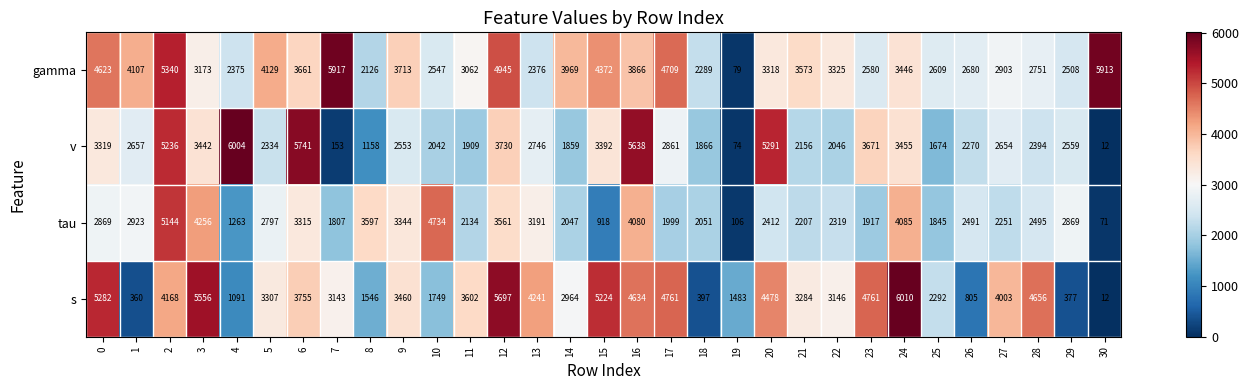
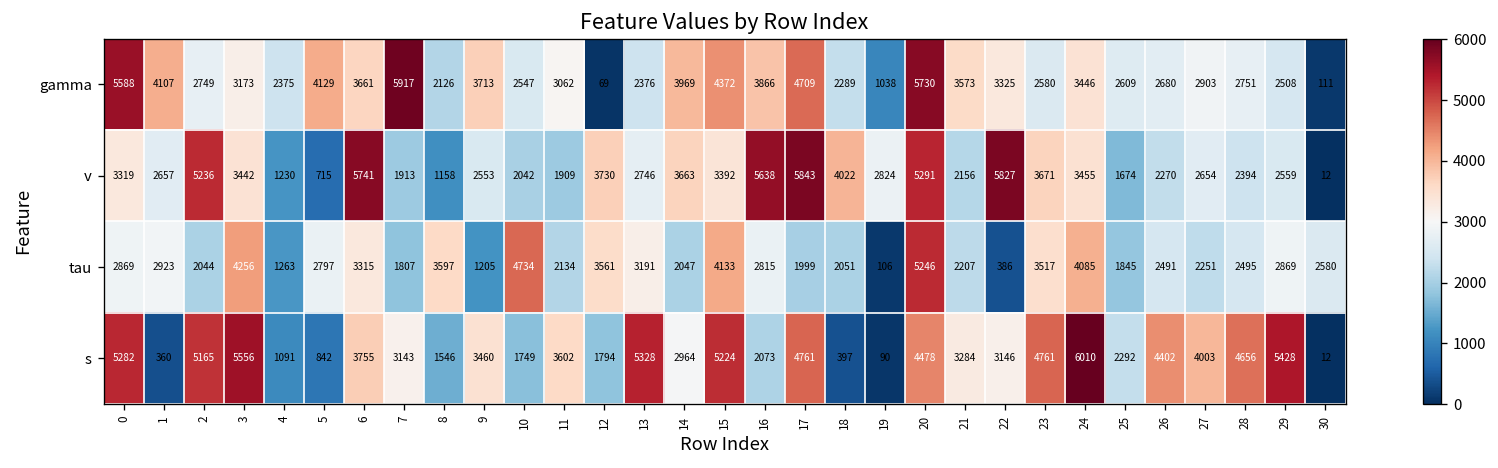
  {
    "gamma": {
-     "0": 4623,
+     "0": 5588,
      "1": 4107,
-     "2": 5340,
+     "2": 2749,
      "3": 3173,
      "4": 2375,
      "5": 4129,
      "6": 3661,
      "7": 5917,
      "8": 2126,
      "9": 3713,
      "10": 2547,
      "11": 3062,
-     "12": 4945,
+     "12": 69,
      "13": 2376,
      "14": 3969,
      "15": 4372,
      "16": 3866,
      "17": 4709,
      "18": 2289,
-     "19": 79,
-     "20": 3318,
+     "19": 1038,
+     "20": 5730,
      "21": 3573,
      "22": 3325,
      "23": 2580,
      "24": 3446,
      "25": 2609,
      "26": 2680,
      "27": 2903,
      "28": 2751,
      "29": 2508,
-     "30": 5913
+     "30": 111
    },
    "v": {
      "0": 3319,
      "1": 2657,
      "2": 5236,
      "3": 3442,
-     "4": 6004,
-     "5": 2334,
+     "4": 1230,
+     "5": 715,
      "6": 5741,
-     "7": 153,
+     "7": 1913,
      "8": 1158,
      "9": 2553,
      "10": 2042,
      "11": 1909,
      "12": 3730,
      "13": 2746,
-     "14": 1859,
+     "14": 3663,
      "15": 3392,
      "16": 5638,
-     "17": 2861,
-     "18": 1866,
-     "19": 74,
+     "17": 5843,
+     "18": 4022,
+     "19": 2824,
      "20": 5291,
      "21": 2156,
-     "22": 2046,
+     "22": 5827,
      "23": 3671,
      "24": 3455,
      "25": 1674,
      "26": 2270,
      "27": 2654,
      "28": 2394,
      "29": 2559,
      "30": 12
    },
    "tau": {
      "0": 2869,
      "1": 2923,
-     "2": 5144,
+     "2": 2044,
      "3": 4256,
      "4": 1263,
      "5": 2797,
      "6": 3315,
      "7": 1807,
      "8": 3597,
-     "9": 3344,
+     "9": 1205,
      "10": 4734,
      "11": 2134,
      "12": 3561,
      "13": 3191,
      "14": 2047,
-     "15": 918,
-     "16": 4080,
+     "15": 4133,
+     "16": 2815,
      "17": 1999,
      "18": 2051,
      "19": 106,
-     "20": 2412,
+     "20": 5246,
      "21": 2207,
-     "22": 2319,
-     "23": 1917,
+     "22": 386,
+     "23": 3517,
      "24": 4085,
      "25": 1845,
      "26": 2491,
      "27": 2251,
      "28": 2495,
      "29": 2869,
-     "30": 71
+     "30": 2580
    },
    "s": {
      "0": 5282,
      "1": 360,
-     "2": 4168,
+     "2": 5165,
      "3": 5556,
      "4": 1091,
-     "5": 3307,
+     "5": 842,
      "6": 3755,
      "7": 3143,
      "8": 1546,
      "9": 3460,
      "10": 1749,
      "11": 3602,
-     "12": 5697,
-     "13": 4241,
+     "12": 1794,
+     "13": 5328,
      "14": 2964,
      "15": 5224,
-     "16": 4634,
+     "16": 2073,
      "17": 4761,
      "18": 397,
-     "19": 1483,
+     "19": 90,
      "20": 4478,
      "21": 3284,
      "22": 3146,
      "23": 4761,
      "24": 6010,
      "25": 2292,
-     "26": 805,
+     "26": 4402,
      "27": 4003,
      "28": 4656,
-     "29": 377,
+     "29": 5428,
      "30": 12
    }
  }
